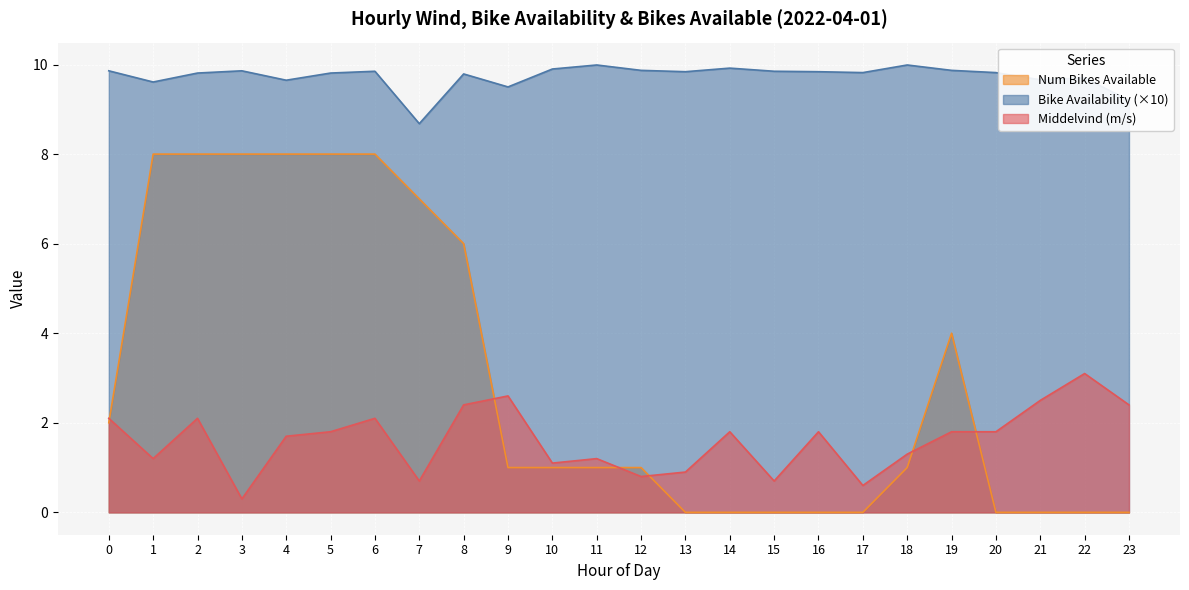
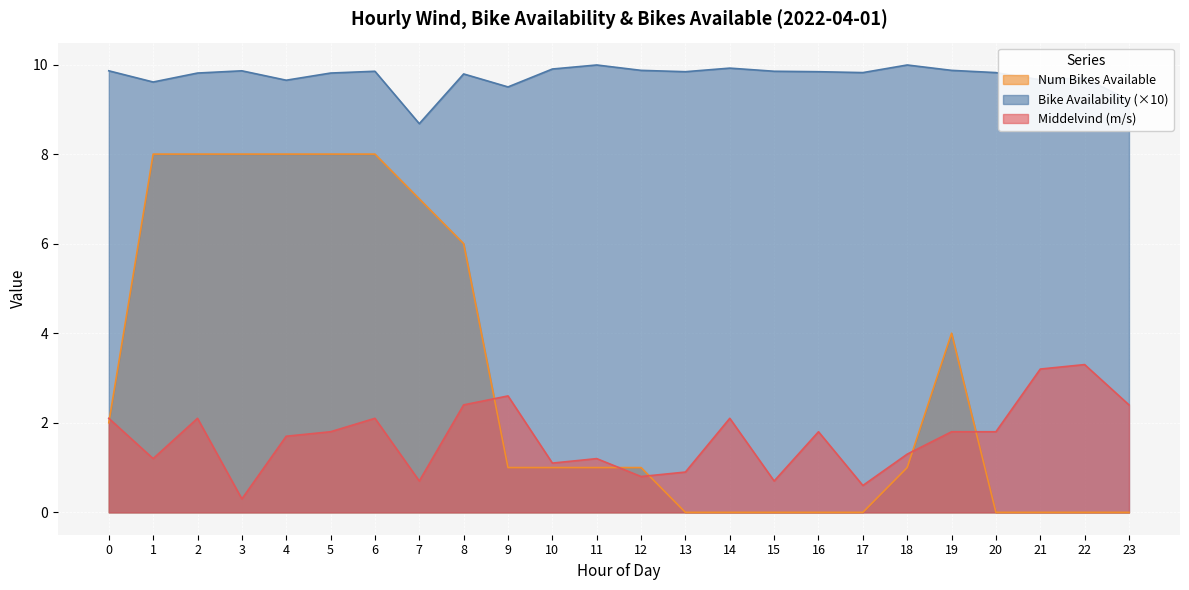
  {
    "Num Bikes Available": {
      "0": 2.0,
      "1": 8.0,
      "2": 8.0,
      "3": 8.0,
      "4": 8.0,
      "5": 8.0,
      "6": 8.0,
      "7": 7.0,
      "8": 6.0,
      "9": 1.0,
      "10": 1.0,
      "11": 1.0,
      "12": 1.0,
      "13": 0.0,
      "14": 0.0,
      "15": 0.0,
      "16": 0.0,
      "17": 0.0,
      "18": 1.0,
      "19": 4.0,
      "20": 0.0,
      "21": 0.0,
      "22": 0.0,
      "23": 0.0
    },
    "Bike Availability (×10)": {
      "0": 9.9,
      "1": 9.6,
      "2": 9.8,
      "3": 9.9,
      "4": 9.7,
      "5": 9.8,
      "6": 9.9,
      "7": 8.7,
      "8": 9.8,
      "9": 9.5,
      "10": 9.9,
      "11": 10.0,
      "12": 9.9,
      "13": 9.8,
      "14": 9.9,
      "15": 9.9,
      "16": 9.8,
      "17": 9.8,
      "18": 10.0,
      "19": 9.9,
      "20": 9.8
    },
    "Middelvind (m/s)": {
      "0": 2.1,
      "1": 1.2,
      "2": 2.1,
      "3": 0.3,
      "4": 1.7,
      "5": 1.8,
      "6": 2.1,
      "7": 0.7,
      "8": 2.4,
      "9": 2.6,
      "10": 1.1,
      "11": 1.2,
      "12": 0.8,
      "13": 0.9,
-     "14": 1.8,
+     "14": 2.1,
      "15": 0.7,
      "16": 1.8,
      "17": 0.6,
      "18": 1.3,
      "19": 1.8,
      "20": 1.8,
-     "21": 2.5,
-     "22": 3.1,
+     "21": 3.2,
+     "22": 3.3,
      "23": 2.4
    }
  }
